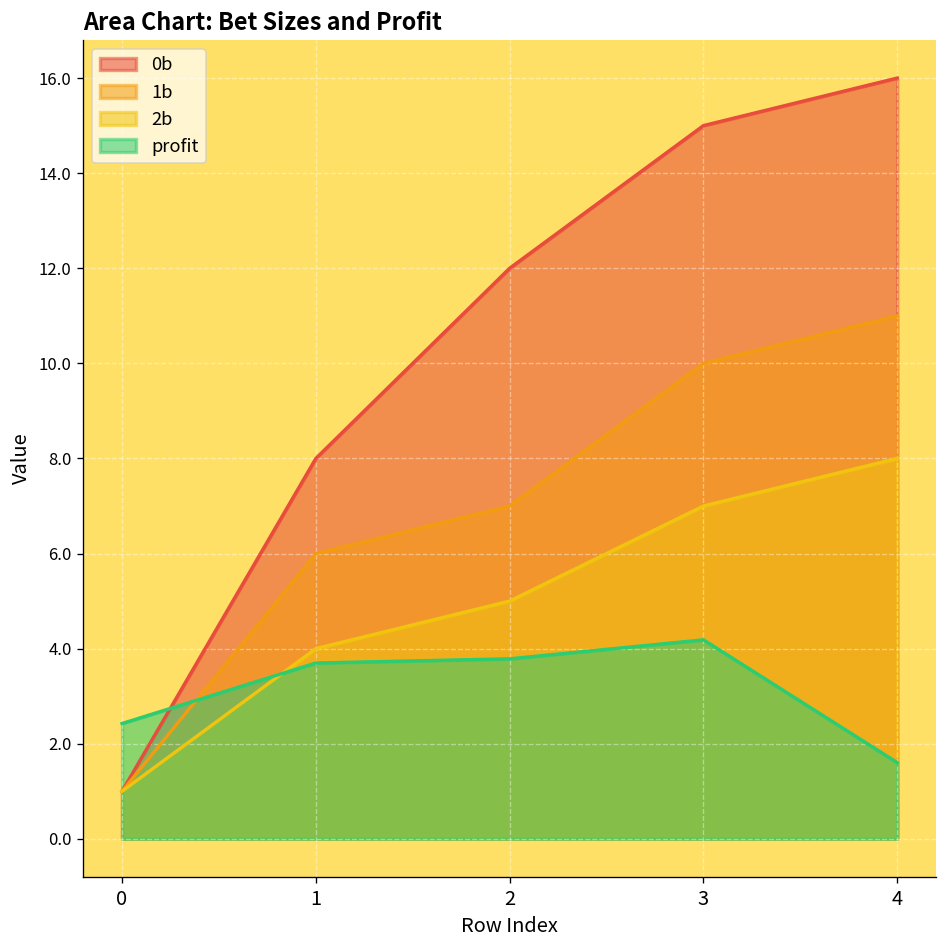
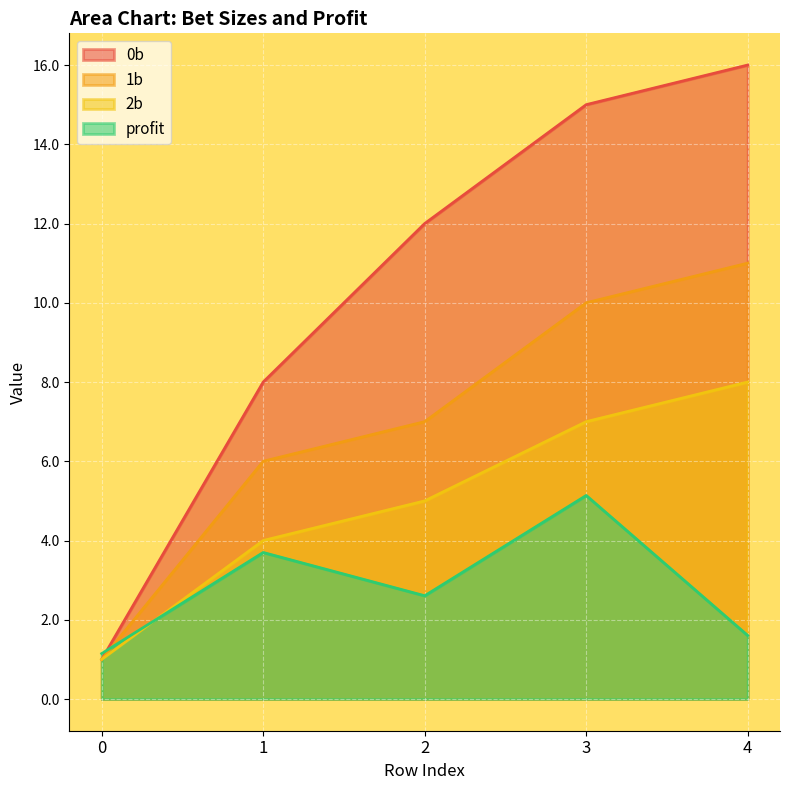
  {
    "0b": {
      "1": 8.0,
      "2": 12.0,
      "3": 15.0,
      "4": 16.0
    },
    "profit": {
-     "0": 2.4,
+     "0": 1.1,
      "1": 3.7,
-     "2": 3.8,
-     "3": 4.2,
+     "2": 2.6,
+     "3": 5.1,
      "4": 1.6
    }
  }
